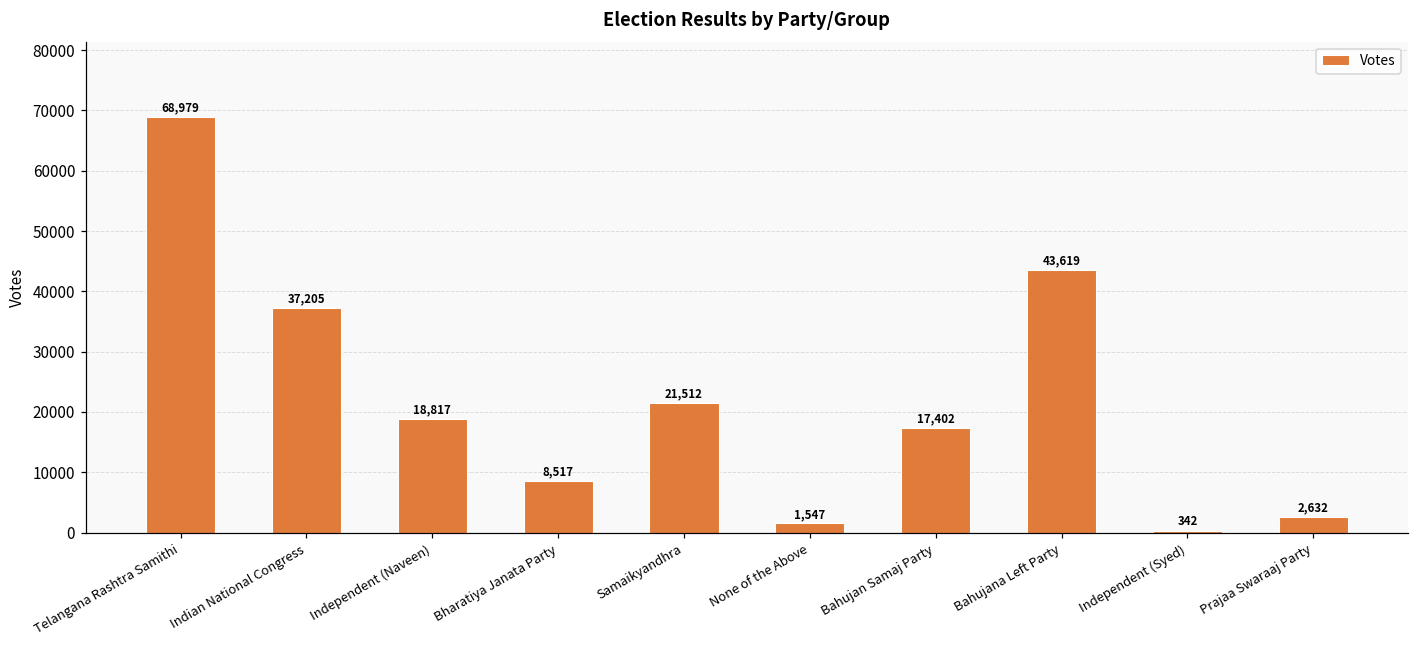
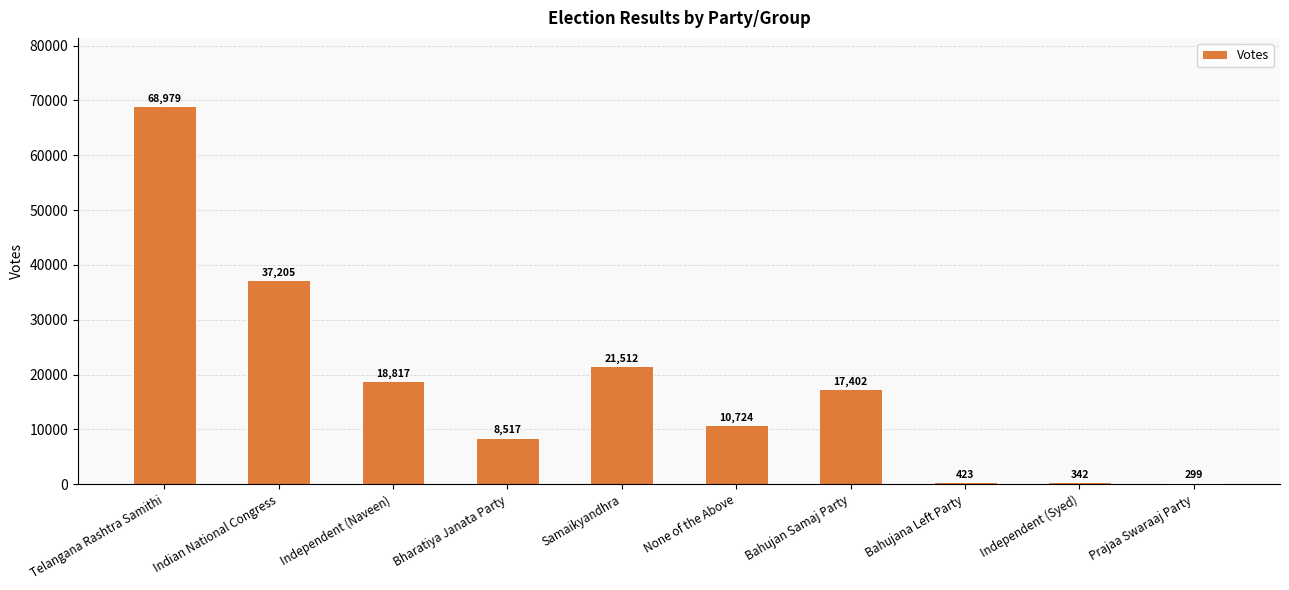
  {
    "Telangana Rashtra Samithi": "68,979",
    "Indian National Congress": "37,205",
    "Independent (Naveen)": "18,817",
    "Bharatiya Janata Party": "8,517",
    "Samaikyandhra": "21,512",
-   "None of the Above": "1,547",
+   "None of the Above": "10,724",
    "Bahujan Samaj Party": "17,402",
-   "Bahujana Left Party": "43,619",
+   "Bahujana Left Party": "423",
    "Independent (Syed)": "342",
-   "Prajaa Swaraaj Party": "2,632"
+   "Prajaa Swaraaj Party": "299"
  }
